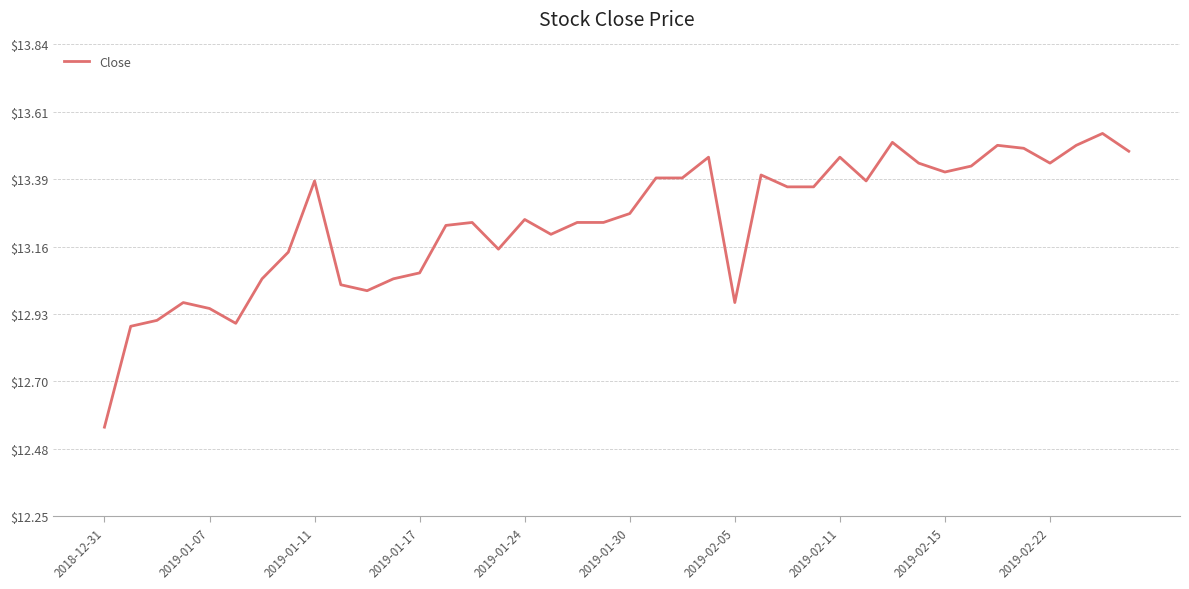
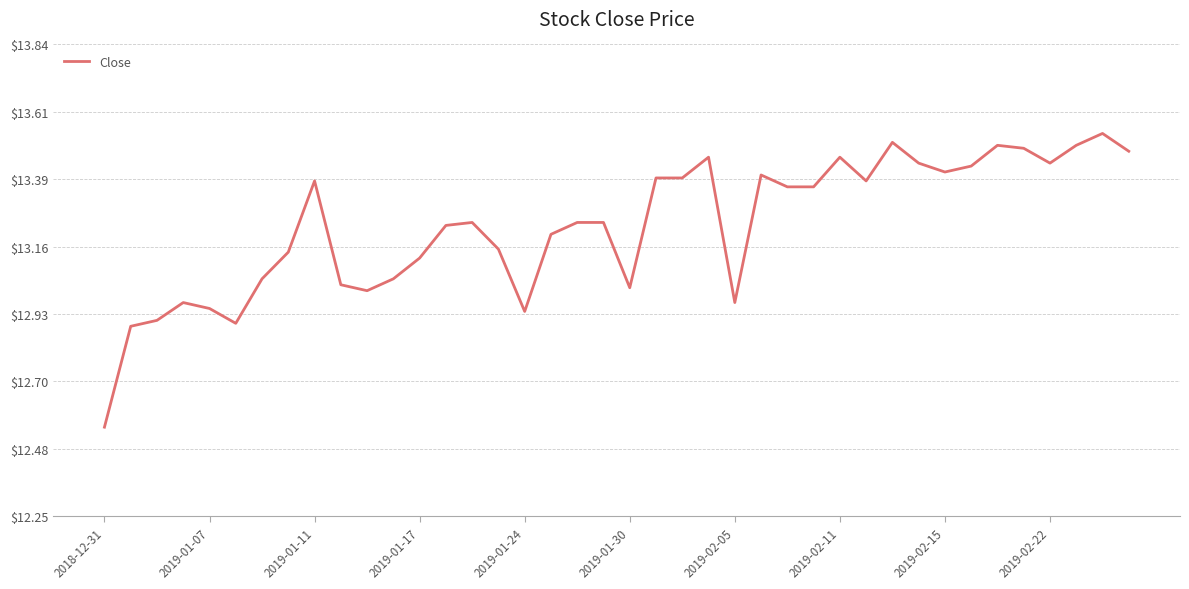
  {
    "2018-12-31": "$12.55",
    "2019-01-07": "$12.95",
    "2019-01-11": "$13.38",
-   "2019-01-17": "$13.07",
-   "2019-01-24": "$13.25",
-   "2019-01-30": "$13.27",
+   "2019-01-17": "$13.12",
+   "2019-01-24": "$12.94",
+   "2019-01-30": "$13.02",
    "2019-02-05": "$12.97",
    "2019-02-11": "$13.46",
    "2019-02-15": "$13.41",
    "2019-02-22": "$13.44"
  }
